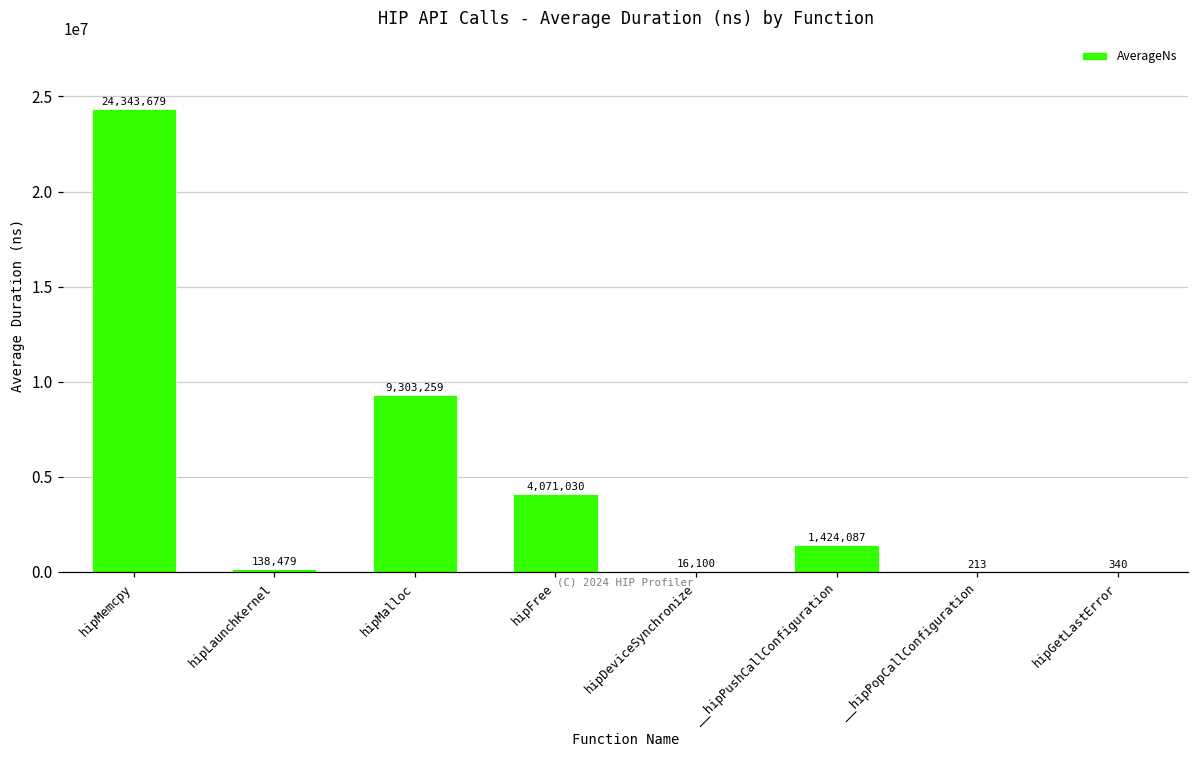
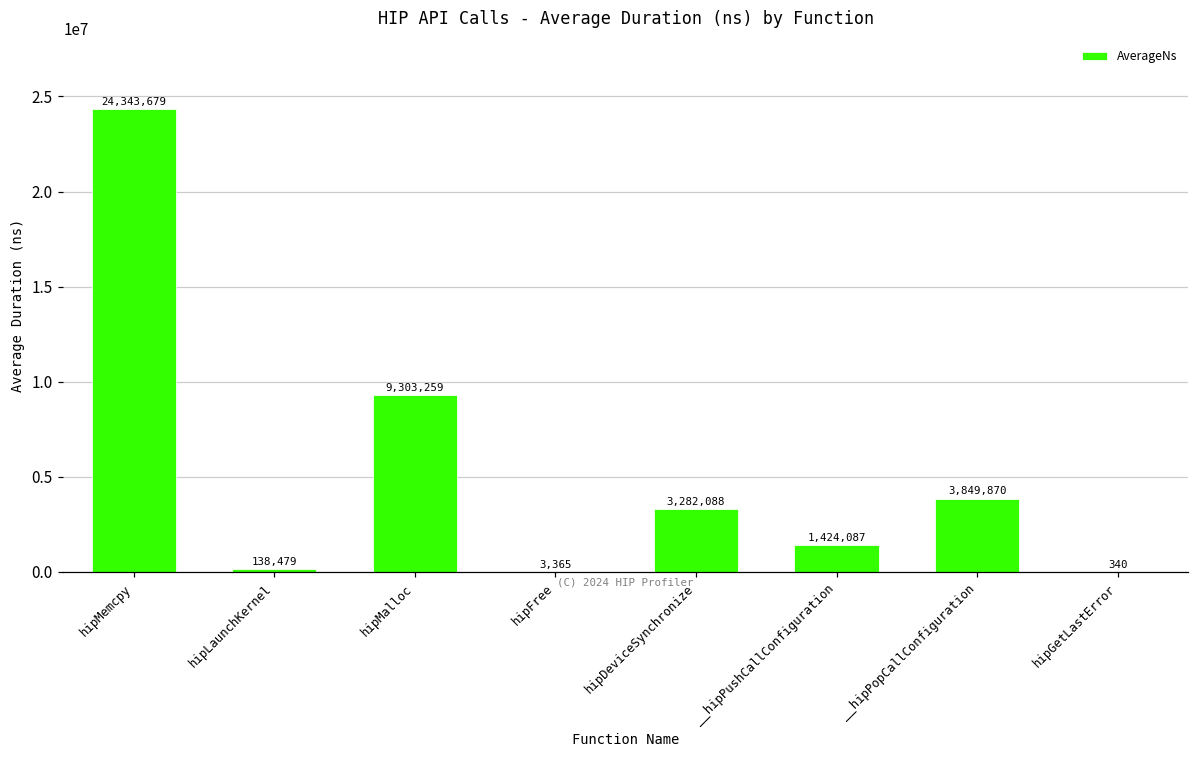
  {
    "hipMemcpy": "24,343,679",
    "hipLaunchKernel": "138,479",
    "hipMalloc": "9,303,259",
-   "hipFree": "4,071,030",
-   "hipDeviceSynchronize": "16,100",
+   "hipFree": "3,365",
+   "hipDeviceSynchronize": "3,282,088",
    "__hipPushCallConfiguration": "1,424,087",
-   "__hipPopCallConfiguration": "213",
+   "__hipPopCallConfiguration": "3,849,870",
    "hipGetLastError": "340"
  }
